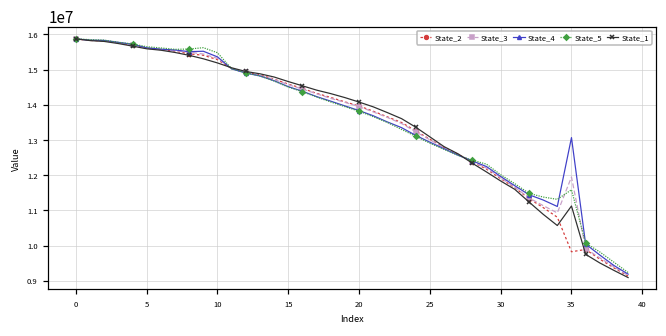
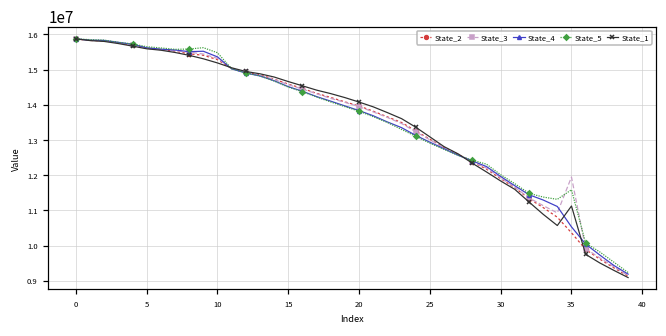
  {
    "State_2": {
-     "35": 9800000
+     "35": 10400000
    },
    "State_3": {
      "35": 11900000
    },
    "State_4": {
-     "35": 13100000
+     "35": 10500000
    },
    "State_5": {
      "10": 15500000,
      "35": 11600000
    },
    "State_1": {
      "10": 15200000,
      "20": 14100000,
      "35": 11100000
    }
  }
